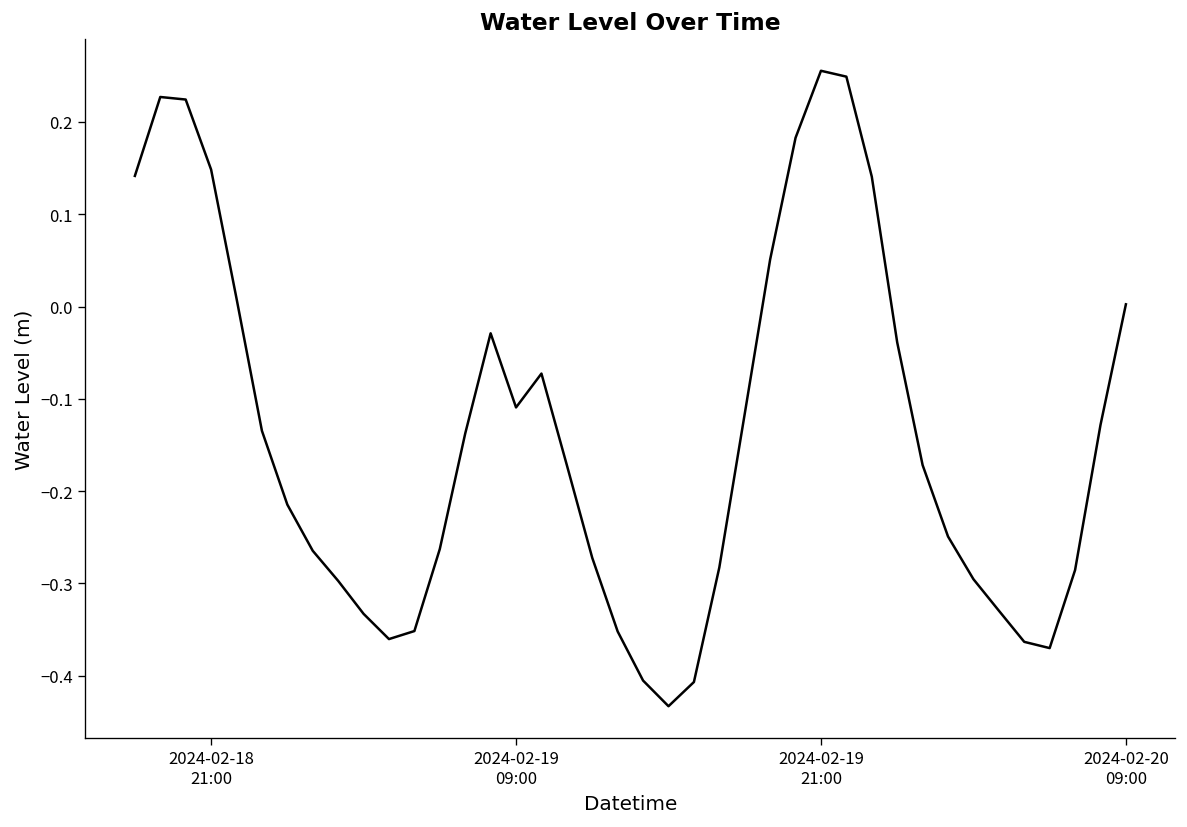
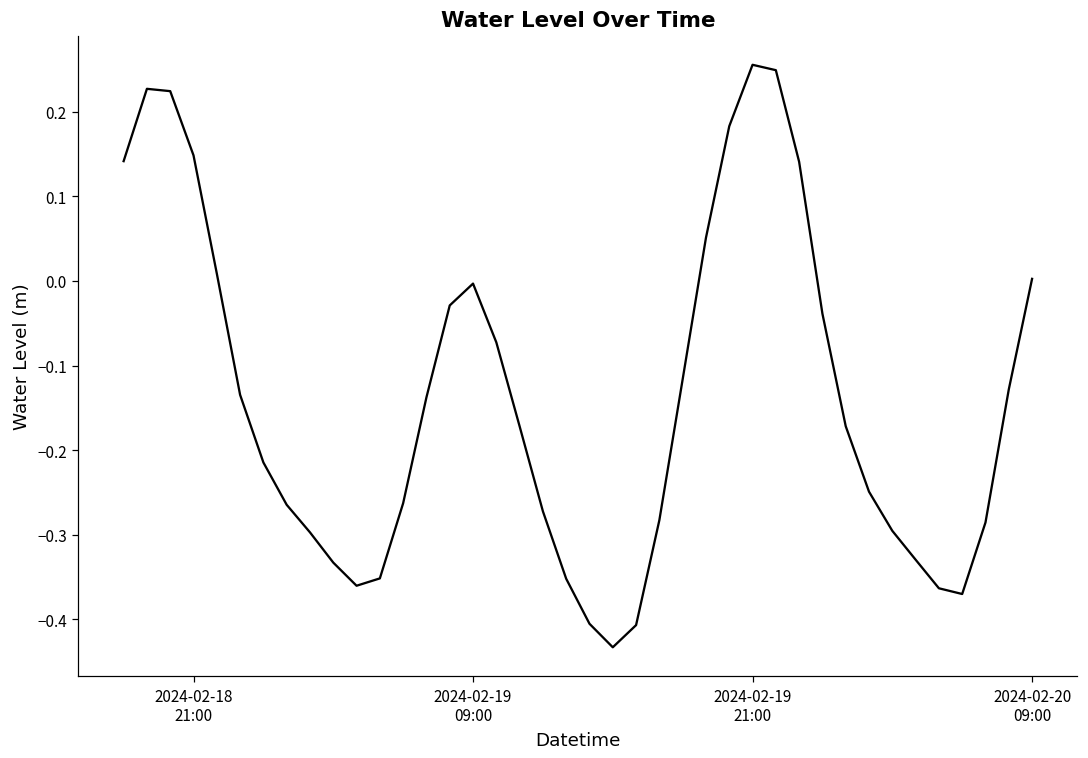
  {
    "2024-02-18 21:00": 0.15,
-   "2024-02-19 09:00": -0.11,
+   "2024-02-19 09:00": 0.00,
    "2024-02-19 21:00": 0.26,
    "2024-02-20 09:00": 0.00
  }
